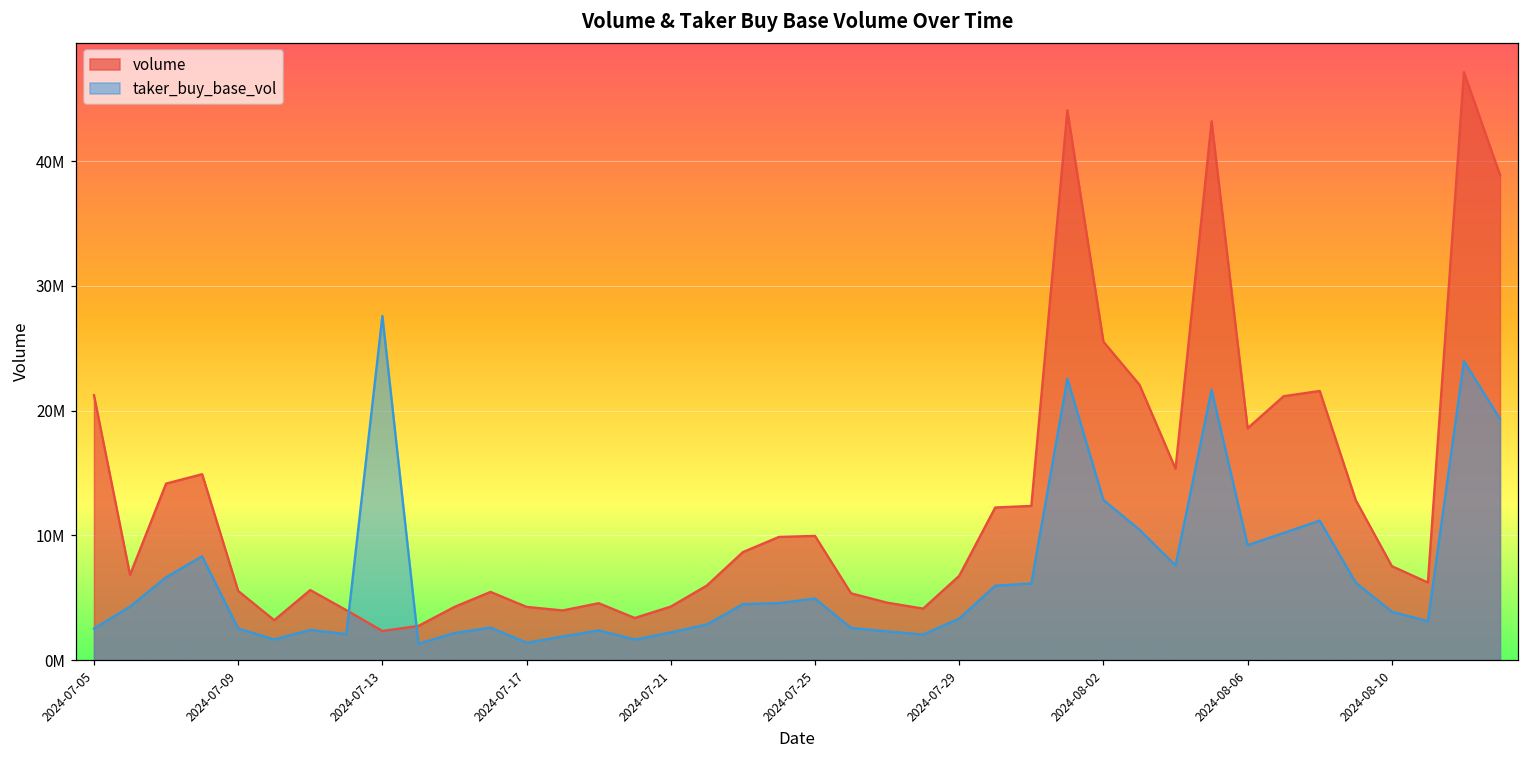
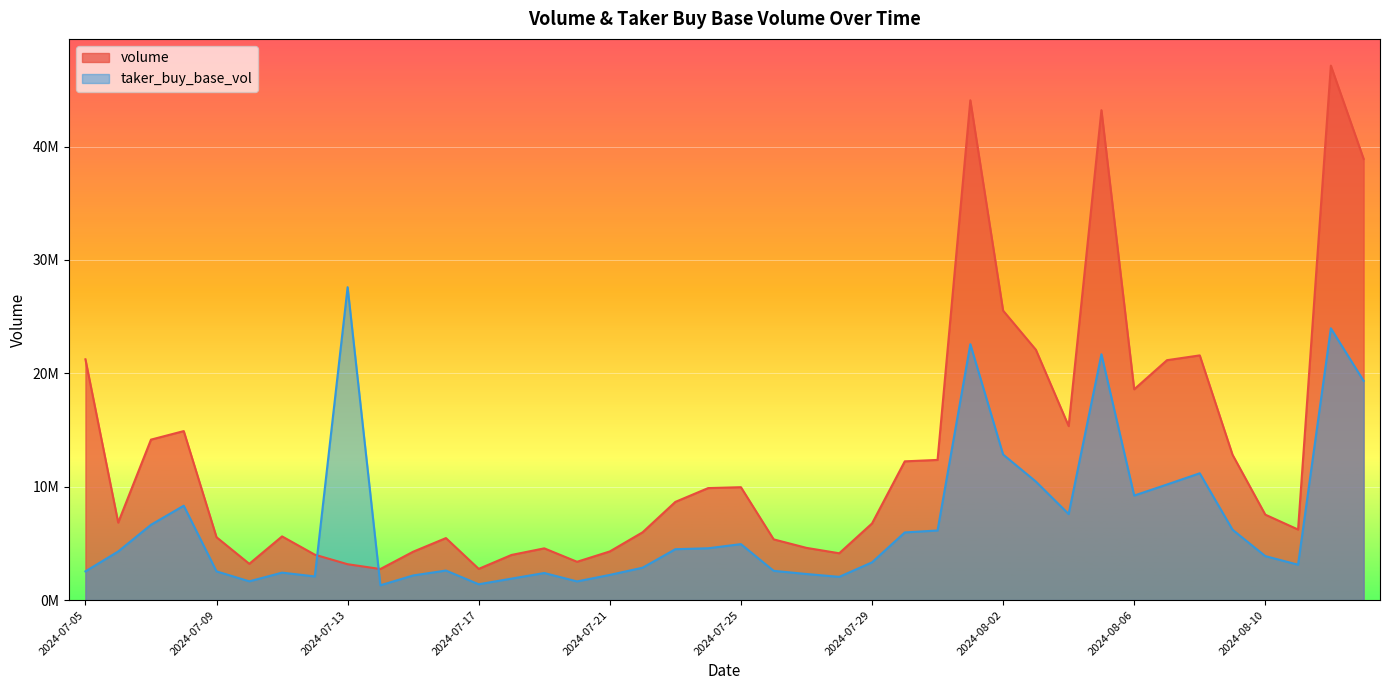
  {
    "volume": {
      "2024-07-05": 21200000,
      "2024-07-09": 5500000,
-     "2024-07-13": 2300000,
-     "2024-07-17": 4300000,
+     "2024-07-13": 3200000,
+     "2024-07-17": 2800000,
      "2024-07-21": 4300000,
      "2024-07-25": 10000000,
      "2024-07-29": 6800000,
      "2024-08-02": 25500000,
      "2024-08-06": 18600000,
      "2024-08-10": 7500000
    },
    "taker_buy_base_vol": {
      "2024-07-05": 2500000,
      "2024-07-09": 2500000,
      "2024-07-13": 27600000,
      "2024-07-17": 1400000,
      "2024-07-21": 2200000,
      "2024-07-25": 4900000,
      "2024-07-29": 3300000,
      "2024-08-02": 12800000,
      "2024-08-06": 9200000,
      "2024-08-10": 3900000
    }
  }
